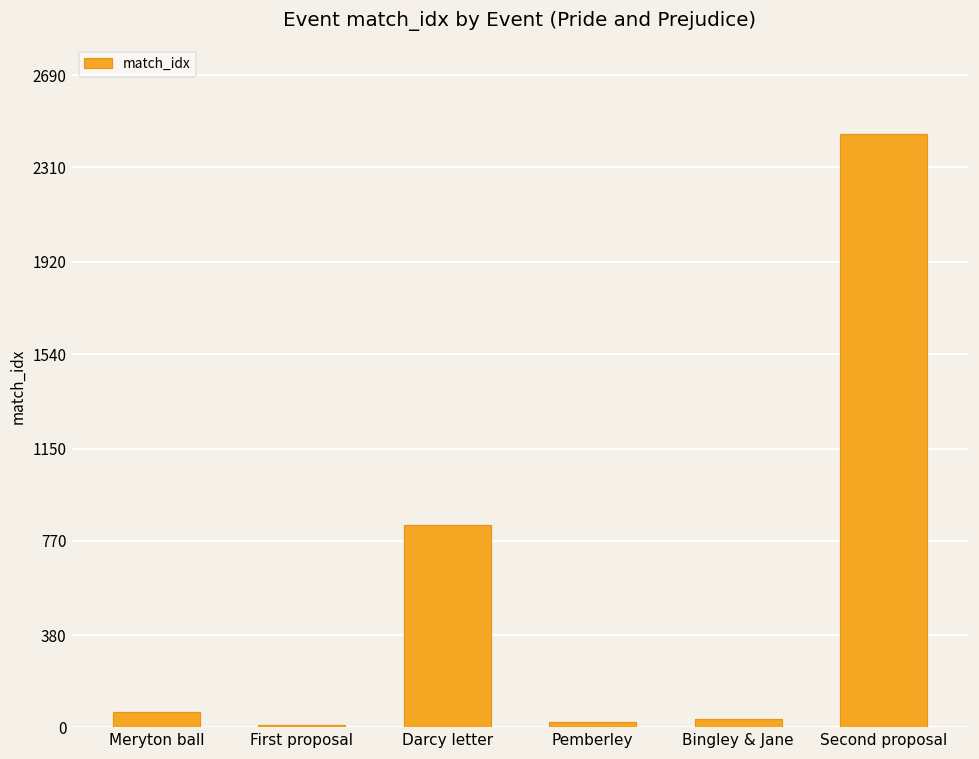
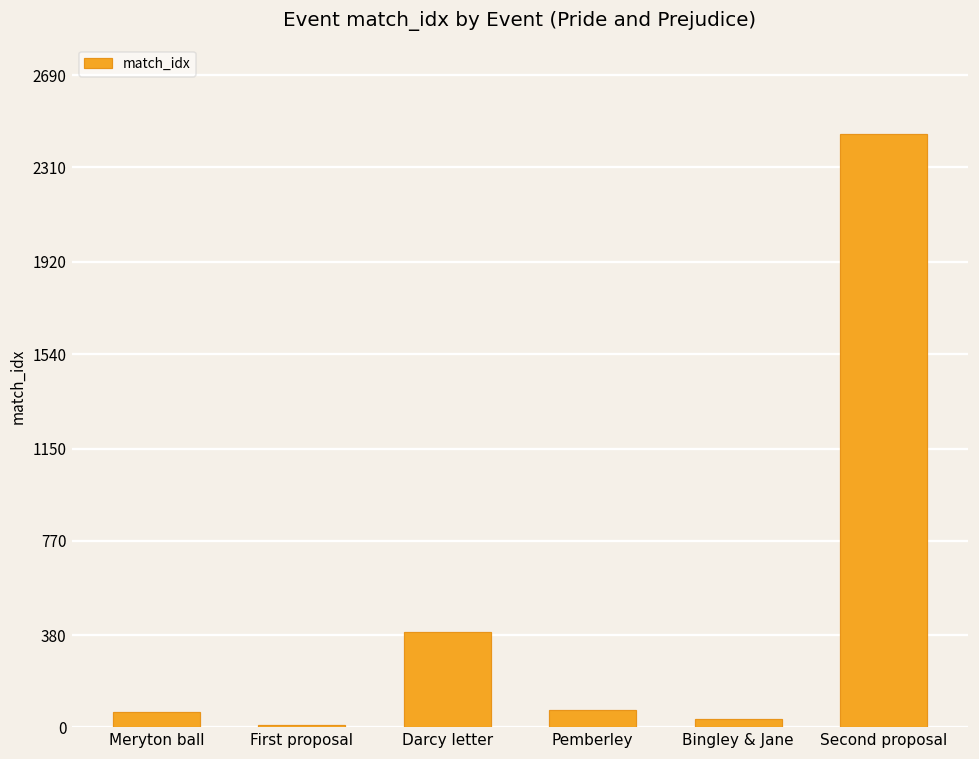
  {
    "Meryton ball": 60,
-   "Darcy letter": 830,
-   "Pemberley": 20,
+   "Darcy letter": 390,
+   "Pemberley": 70,
    "Bingley & Jane": 40,
    "Second proposal": 2450
  }
